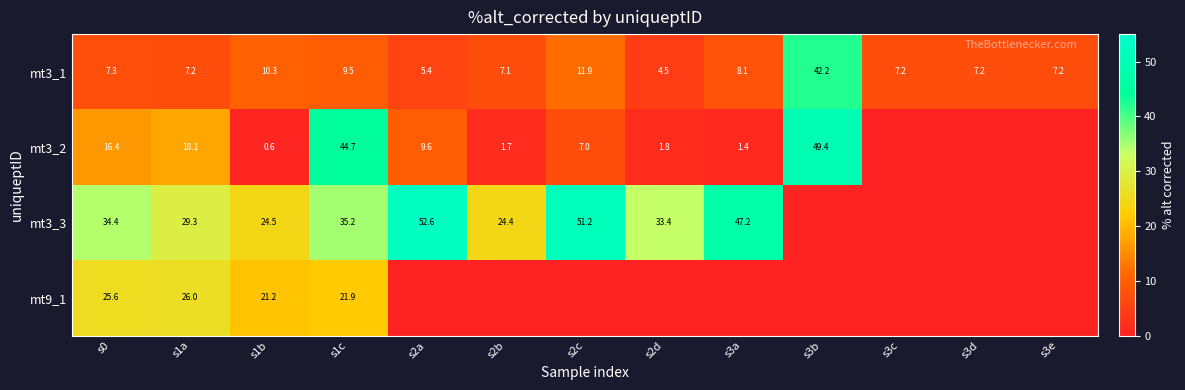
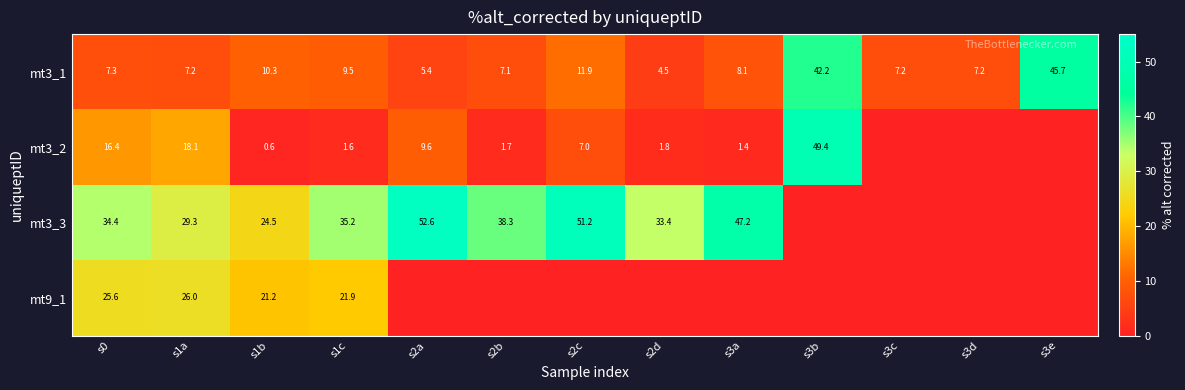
  {
    "mt3_1": {
      "s0": 7.3,
      "s1a": 7.2,
      "s1b": 10.3,
      "s1c": 9.5,
      "s2a": 5.4,
      "s2b": 7.1,
      "s2c": 11.9,
      "s2d": 4.5,
      "s3a": 8.1,
      "s3b": 42.2,
      "s3c": 7.2,
      "s3d": 7.2,
-     "s3e": 7.2
+     "s3e": 45.7
    },
    "mt3_2": {
      "s0": 16.4,
      "s1a": 18.1,
      "s1b": 0.6,
-     "s1c": 44.7,
+     "s1c": 1.6,
      "s2a": 9.6,
      "s2b": 1.7,
      "s2c": 7.0,
      "s2d": 1.8,
      "s3a": 1.4,
      "s3b": 49.4
    },
    "mt3_3": {
      "s0": 34.4,
      "s1a": 29.3,
      "s1b": 24.5,
      "s1c": 35.2,
      "s2a": 52.6,
-     "s2b": 24.4,
+     "s2b": 38.3,
      "s2c": 51.2,
      "s2d": 33.4,
      "s3a": 47.2
    },
    "mt9_1": {
      "s0": 25.6,
      "s1a": 26.0,
      "s1b": 21.2,
      "s1c": 21.9
    }
  }
